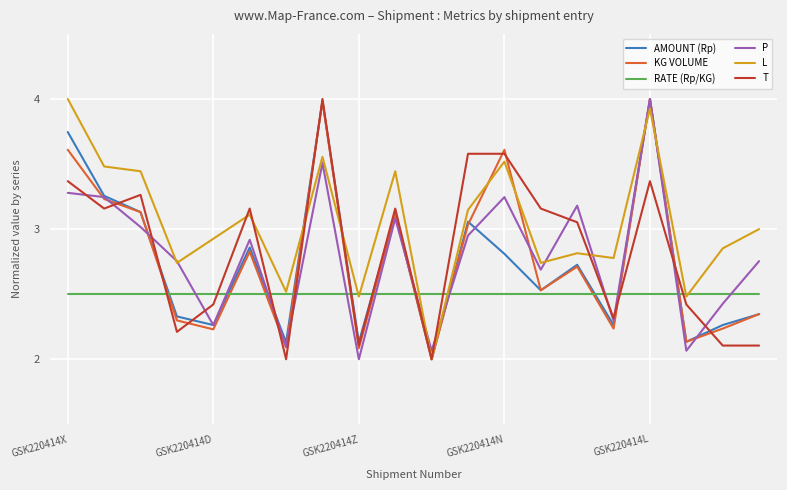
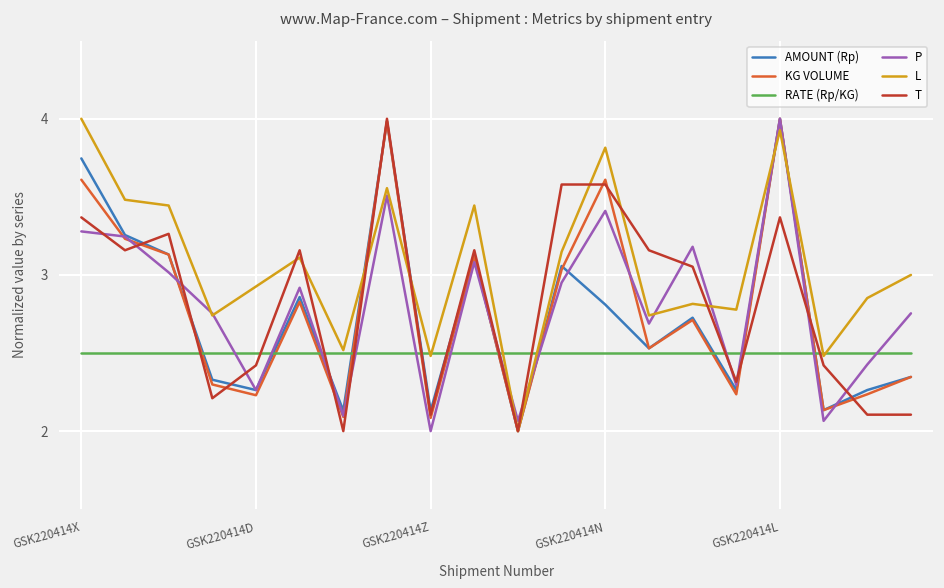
  {
    "AMOUNT (Rp)": {
      "GSK220414X": 3.75,
      "GSK220414Z": 2.13,
      "GSK220414N": 2.81
    },
    "RATE (Rp/KG)": {
      "GSK220414X": 2.50,
      "GSK220414D": 2.50,
      "GSK220414N": 2.50,
      "GSK220414L": 2.50
    },
    "P": {
      "GSK220414X": 3.28,
      "GSK220414Z": 2.00,
-     "GSK220414N": 3.25
+     "GSK220414N": 3.41
    },
    "L": {
      "GSK220414X": 4.00,
      "GSK220414D": 2.93,
-     "GSK220414N": 3.52,
+     "GSK220414N": 3.81,
      "GSK220414L": 3.93
    }
  }
